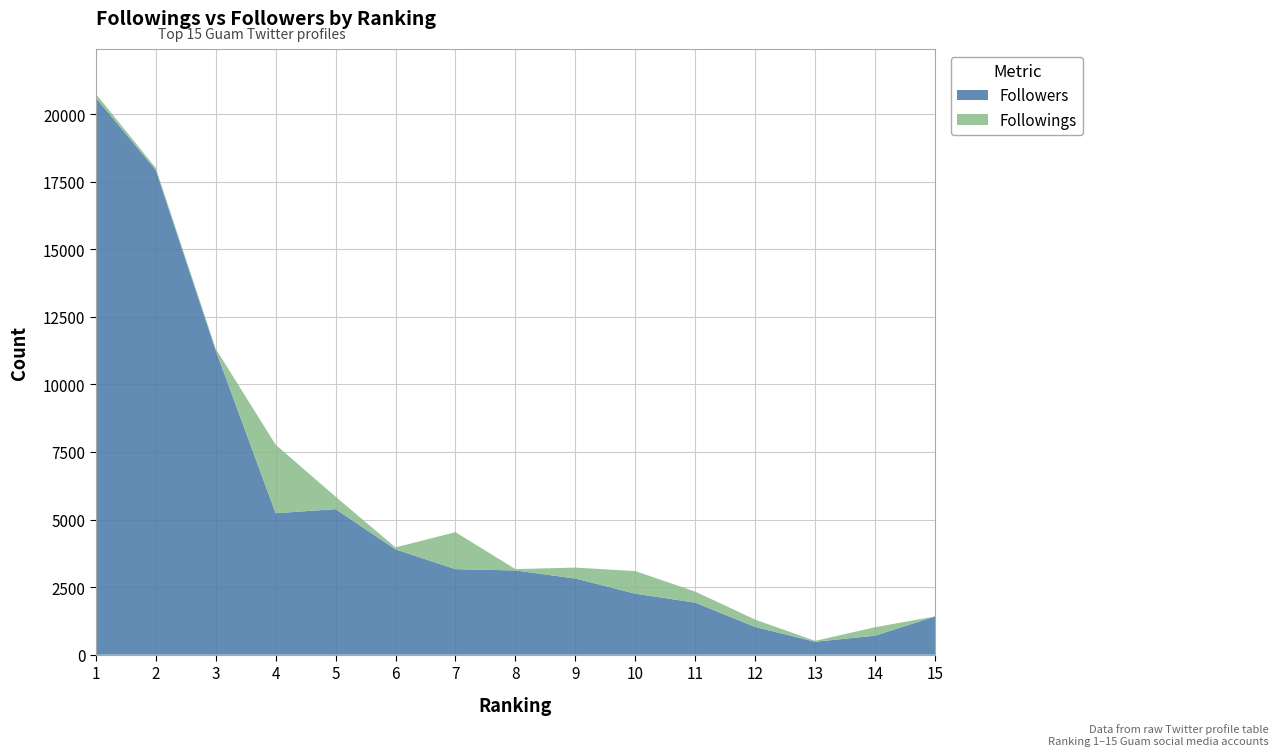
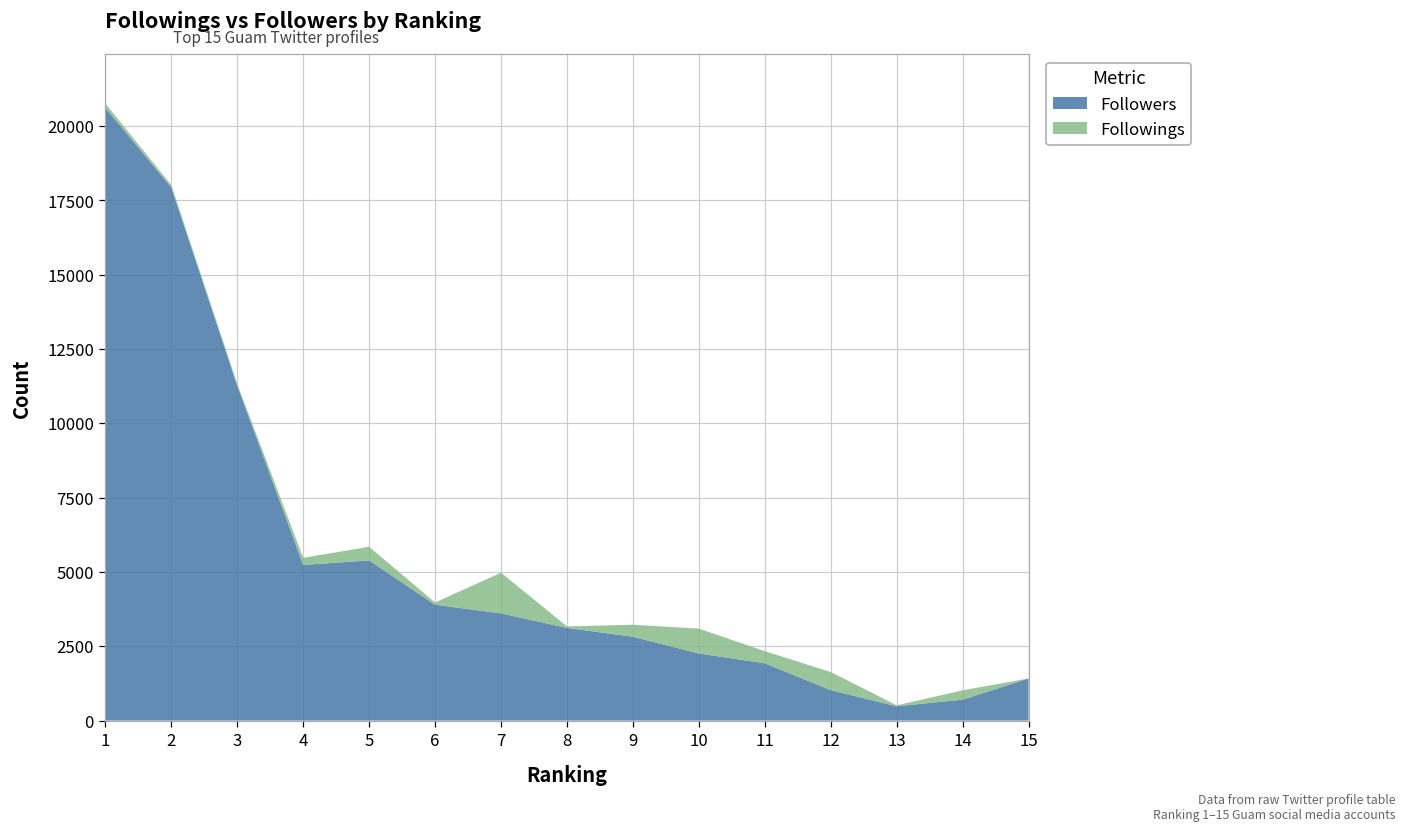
  {
    "Followers": {
      "1": 20600,
      "4": 5200,
      "5": 5400,
-     "7": 3200,
+     "7": 3600,
      "9": 2800,
      "10": 2300,
      "11": 1900,
      "12": 1000,
      "14": 700
    },
    "Followings": {
      "1": 100,
-     "4": 2500,
+     "4": 200,
      "5": 500,
      "7": 1400,
      "9": 400,
      "10": 800,
      "11": 400,
-     "12": 300,
+     "12": 600,
      "14": 300
    }
  }
